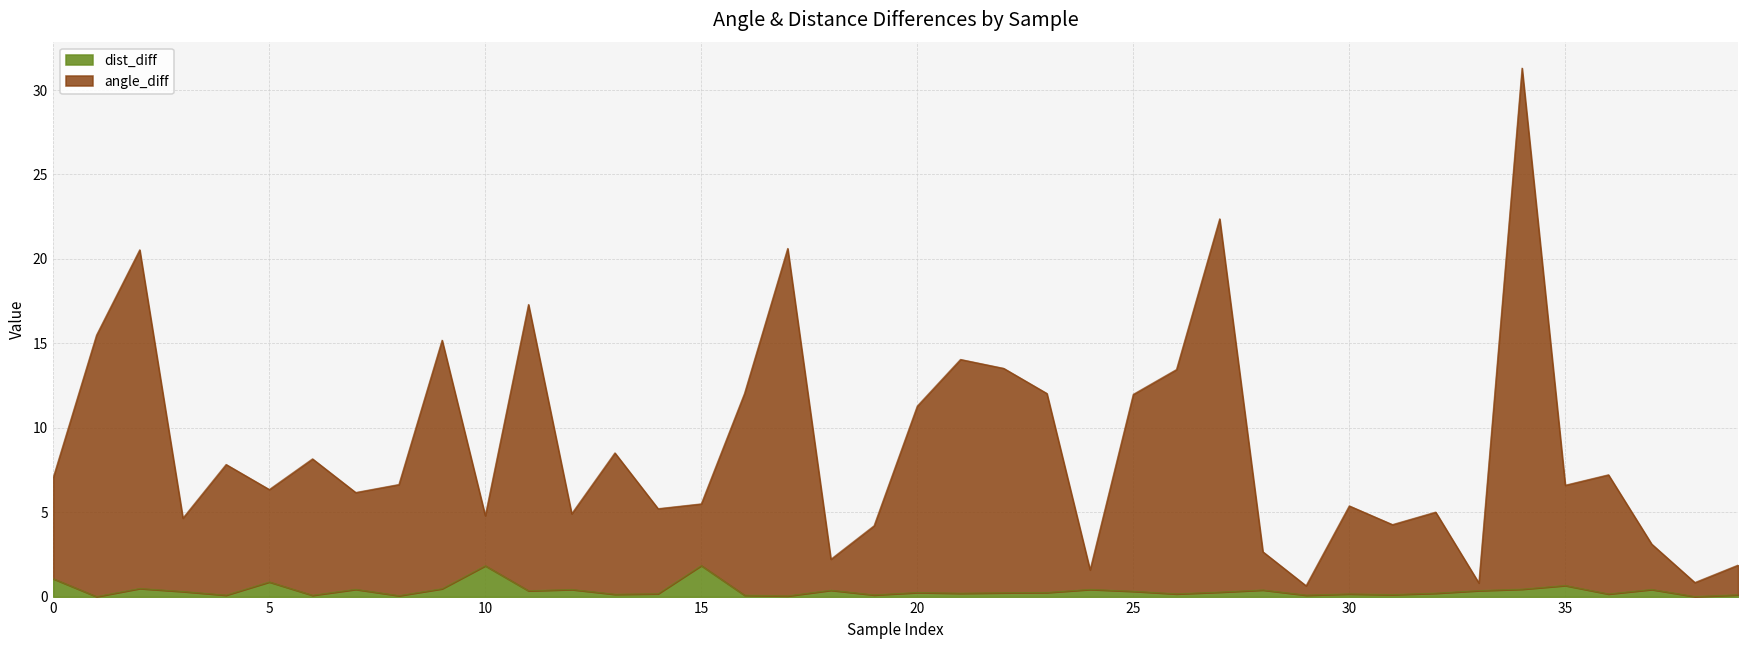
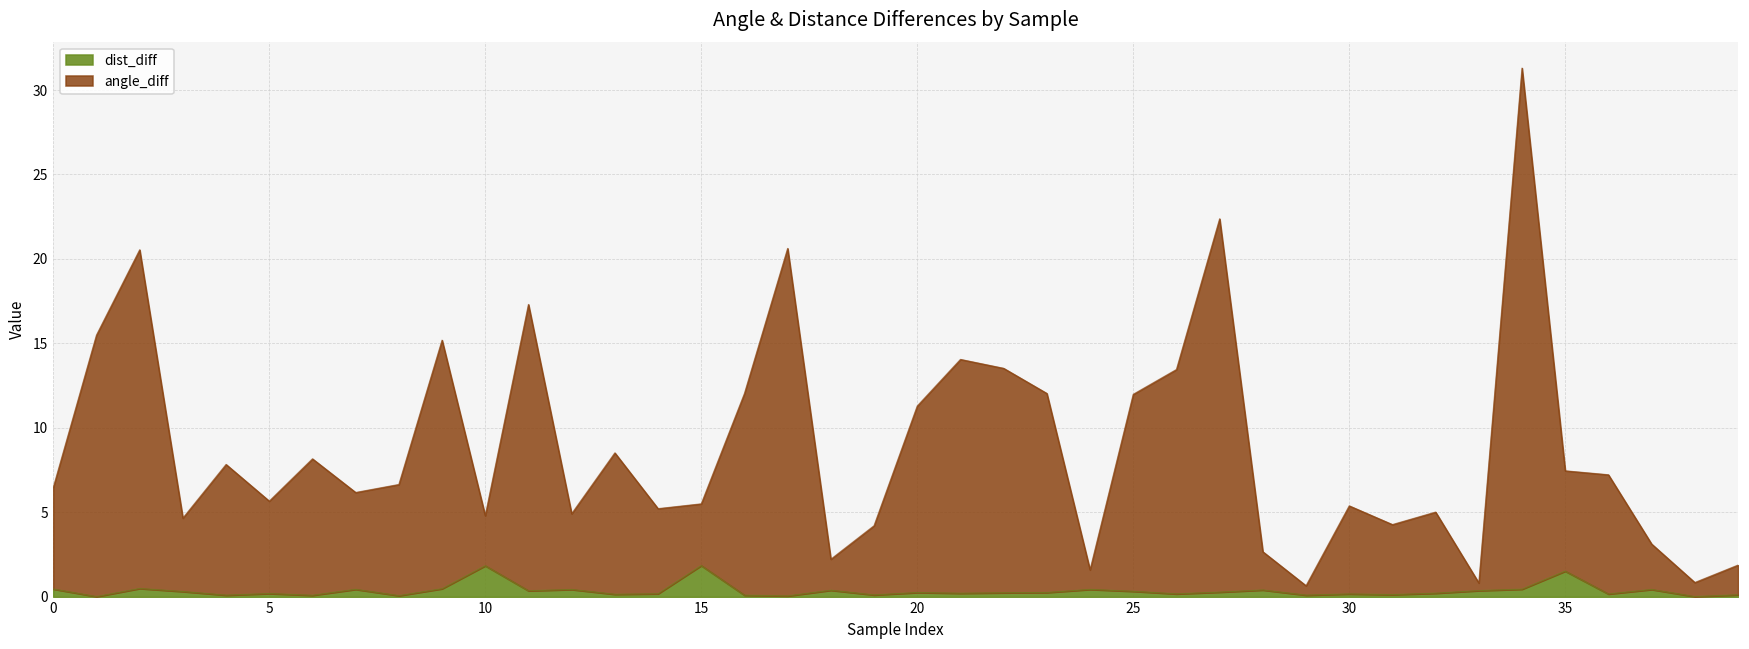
  {
    "dist_diff": {
-     "0": 1.1,
-     "5": 0.9,
+     "0": 0.5,
+     "5": 0.2,
      "10": 1.8,
      "15": 1.9,
      "20": 0.3,
      "25": 0.3,
      "30": 0.2,
-     "35": 0.7
+     "35": 1.5
    },
    "angle_diff": {
      "0": 6.0,
      "5": 5.5,
      "10": 3.0,
      "15": 3.7,
      "20": 11.0,
      "25": 11.7,
      "30": 5.2,
      "35": 5.9
    }
  }
